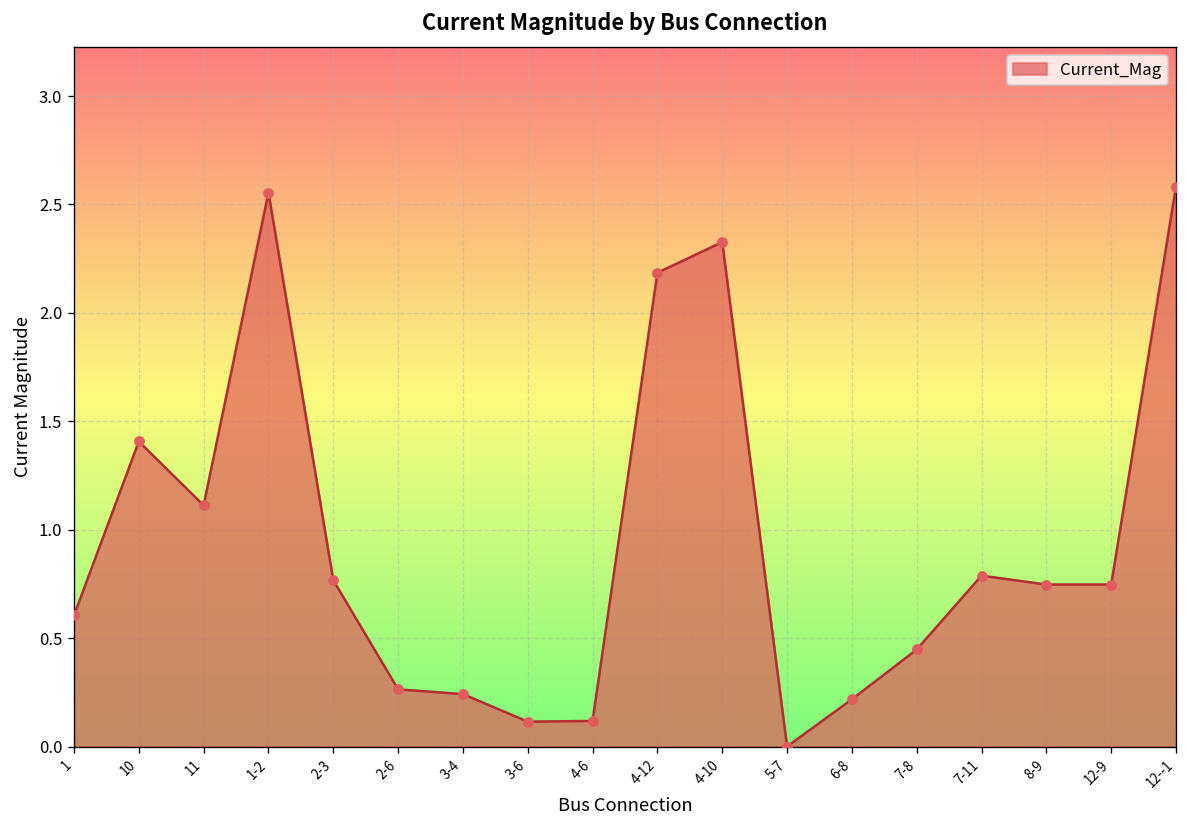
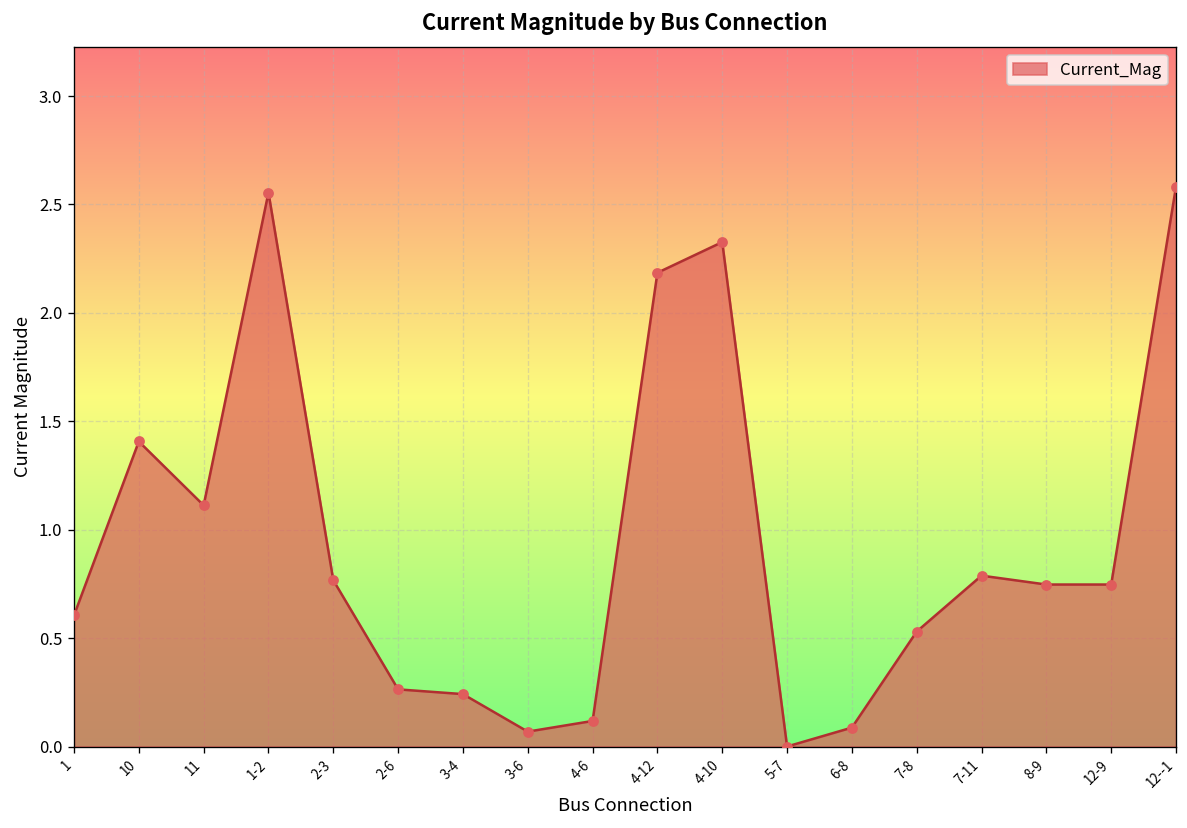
  {
    "1": 0.60,
    "10": 1.41,
    "11": 1.11,
    "1-2": 2.55,
    "2-3": 0.77,
    "2-6": 0.26,
    "3-4": 0.24,
-   "3-6": 0.11,
+   "3-6": 0.07,
    "4-6": 0.12,
    "4-12": 2.18,
    "4-10": 2.33,
    "5-7": 0.00,
-   "6-8": 0.22,
-   "7-8": 0.45,
+   "6-8": 0.09,
+   "7-8": 0.53,
    "7-11": 0.79,
    "8-9": 0.75,
    "12-9": 0.75,
    "12--1": 2.58
  }
